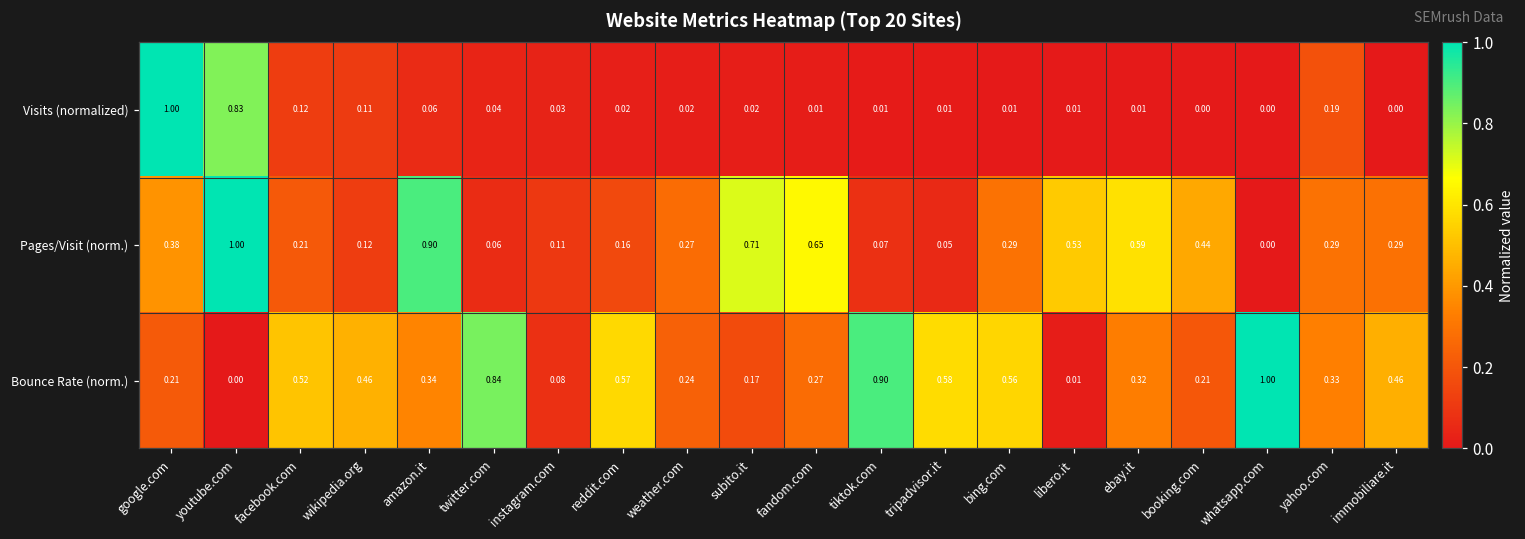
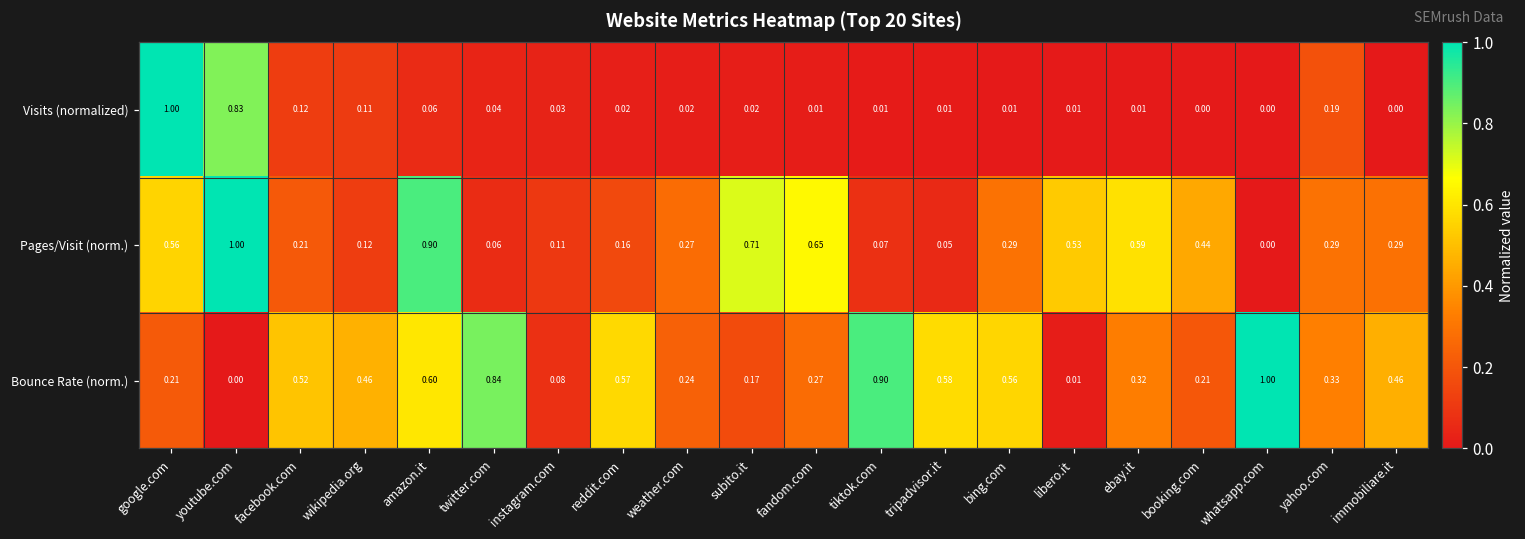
  {
    "Visits (normalized)": {
      "google.com": 1.00,
      "youtube.com": 0.83,
      "facebook.com": 0.12,
      "wikipedia.org": 0.11,
      "amazon.it": 0.06,
      "twitter.com": 0.04,
      "instagram.com": 0.03,
      "reddit.com": 0.02,
      "weather.com": 0.02,
      "subito.it": 0.02,
      "fandom.com": 0.01,
      "tiktok.com": 0.01,
      "tripadvisor.it": 0.01,
      "bing.com": 0.01,
      "libero.it": 0.01,
      "ebay.it": 0.01,
      "booking.com": 0.00,
      "whatsapp.com": 0.00,
      "yahoo.com": 0.19,
      "immobiliare.it": 0.00
    },
    "Pages/Visit (norm.)": {
-     "google.com": 0.38,
+     "google.com": 0.56,
      "youtube.com": 1.00,
      "facebook.com": 0.21,
      "wikipedia.org": 0.12,
      "amazon.it": 0.90,
      "twitter.com": 0.06,
      "instagram.com": 0.11,
      "reddit.com": 0.16,
      "weather.com": 0.27,
      "subito.it": 0.71,
      "fandom.com": 0.65,
      "tiktok.com": 0.07,
      "tripadvisor.it": 0.05,
      "bing.com": 0.29,
      "libero.it": 0.53,
      "ebay.it": 0.59,
      "booking.com": 0.44,
      "whatsapp.com": 0.00,
      "yahoo.com": 0.29,
      "immobiliare.it": 0.29
    },
    "Bounce Rate (norm.)": {
      "google.com": 0.21,
      "youtube.com": 0.00,
      "facebook.com": 0.52,
      "wikipedia.org": 0.46,
-     "amazon.it": 0.34,
+     "amazon.it": 0.60,
      "twitter.com": 0.84,
      "instagram.com": 0.08,
      "reddit.com": 0.57,
      "weather.com": 0.24,
      "subito.it": 0.17,
      "fandom.com": 0.27,
      "tiktok.com": 0.90,
      "tripadvisor.it": 0.58,
      "bing.com": 0.56,
      "libero.it": 0.01,
      "ebay.it": 0.32,
      "booking.com": 0.21,
      "whatsapp.com": 1.00,
      "yahoo.com": 0.33,
      "immobiliare.it": 0.46
    }
  }
